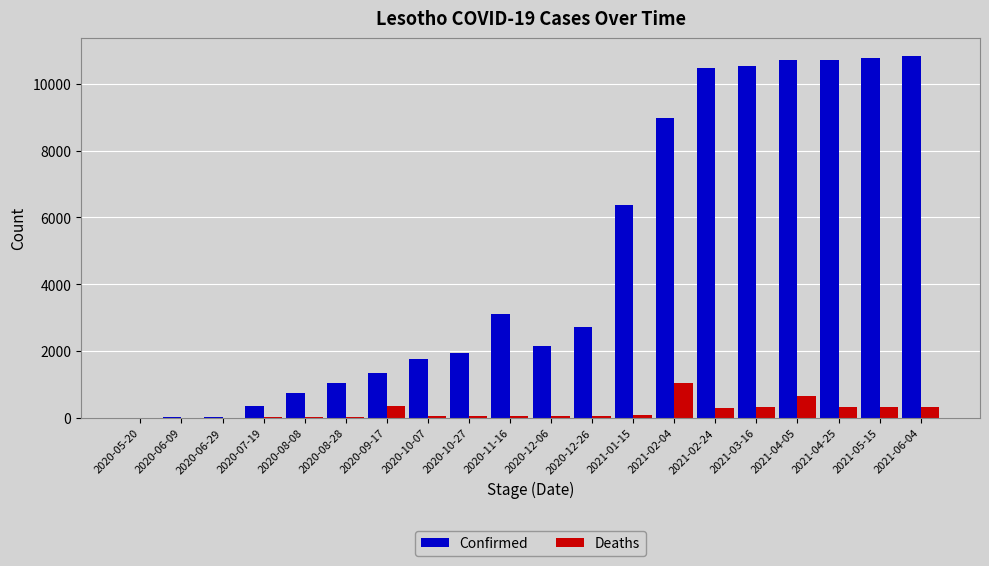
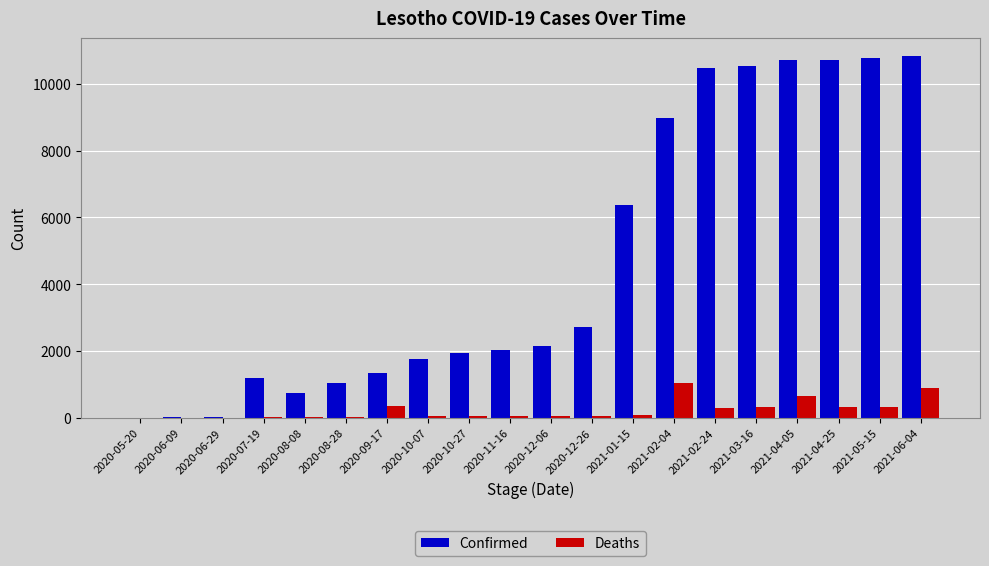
  {
    "Confirmed": {
-     "2020-07-19": 400,
+     "2020-07-19": 1200,
      "2020-08-08": 700,
      "2020-08-28": 1100,
      "2020-09-17": 1300,
      "2020-10-07": 1800,
      "2020-10-27": 1900,
-     "2020-11-16": 3100,
+     "2020-11-16": 2000,
      "2020-12-06": 2200,
      "2020-12-26": 2700,
      "2021-01-15": 6400,
      "2021-02-04": 9000,
      "2021-02-24": 10500,
      "2021-03-16": 10500,
      "2021-04-05": 10700,
      "2021-04-25": 10700,
      "2021-05-15": 10800,
      "2021-06-04": 10800
    },
    "Deaths": {
      "2020-05-20": 0,
      "2020-06-09": 0,
      "2020-06-29": 0,
      "2020-09-17": 300,
      "2021-01-15": 100,
      "2021-02-04": 1000,
      "2021-02-24": 300,
      "2021-03-16": 300,
      "2021-04-05": 600,
      "2021-04-25": 300,
      "2021-05-15": 300,
-     "2021-06-04": 300
+     "2021-06-04": 900
    }
  }
